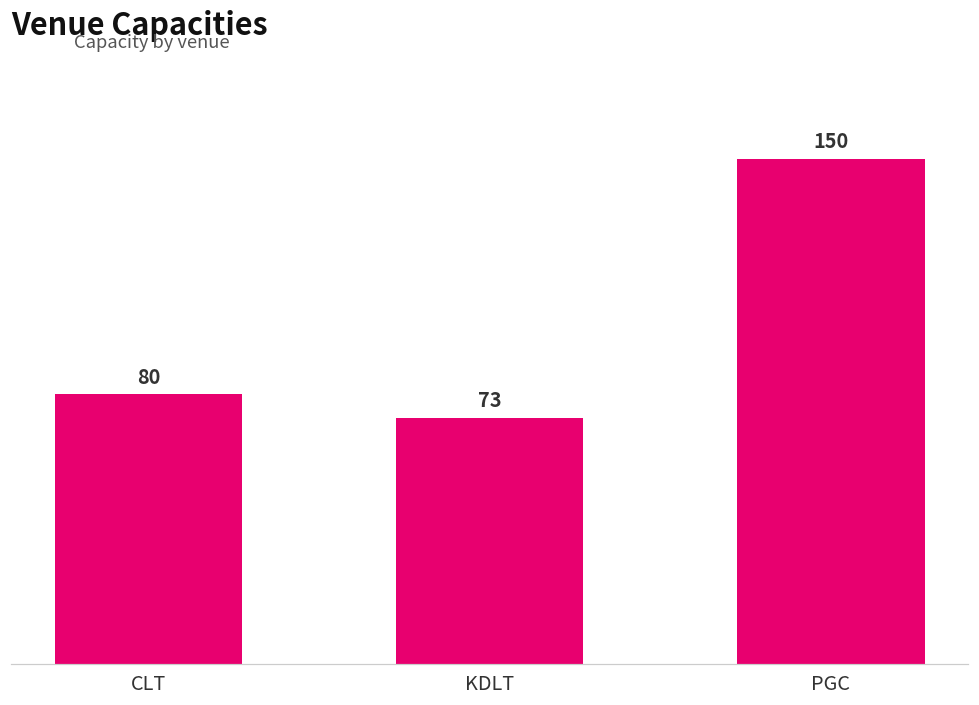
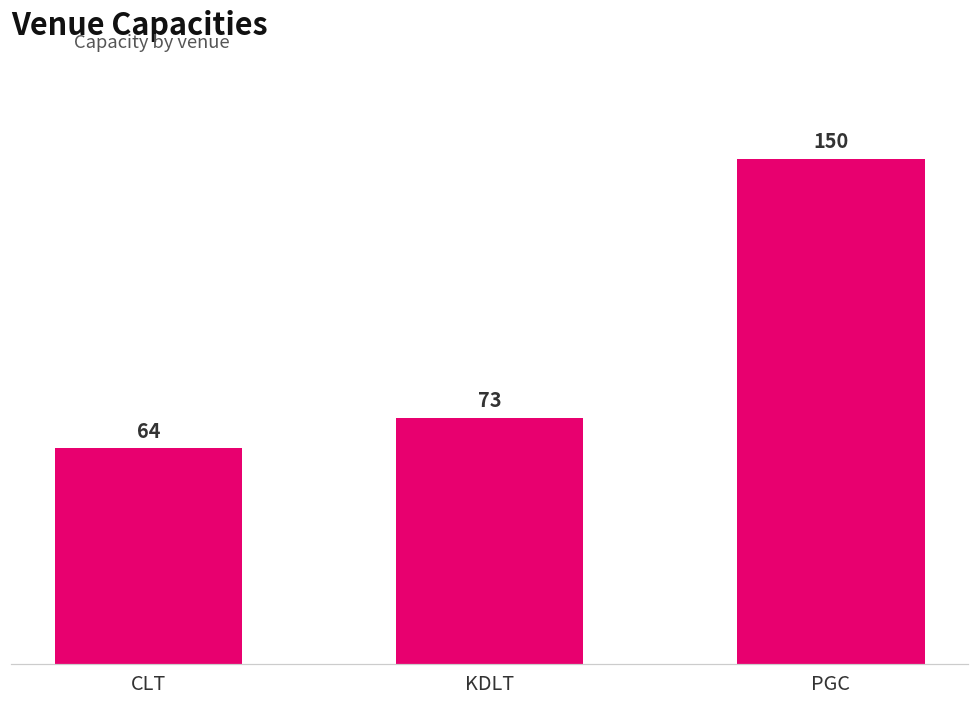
  {
-   "CLT": 80,
+   "CLT": 64,
    "KDLT": 73,
    "PGC": 150
  }
